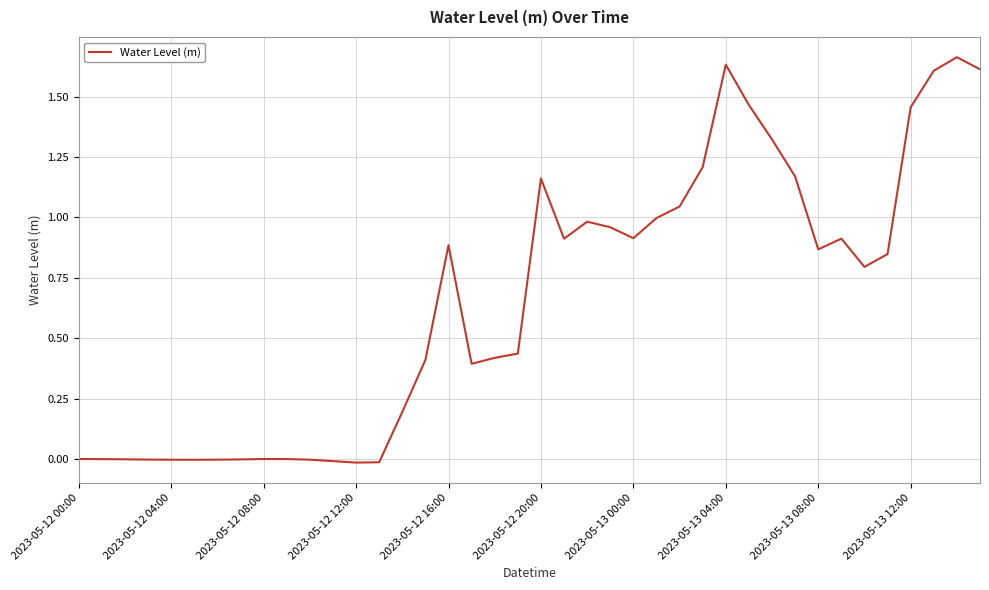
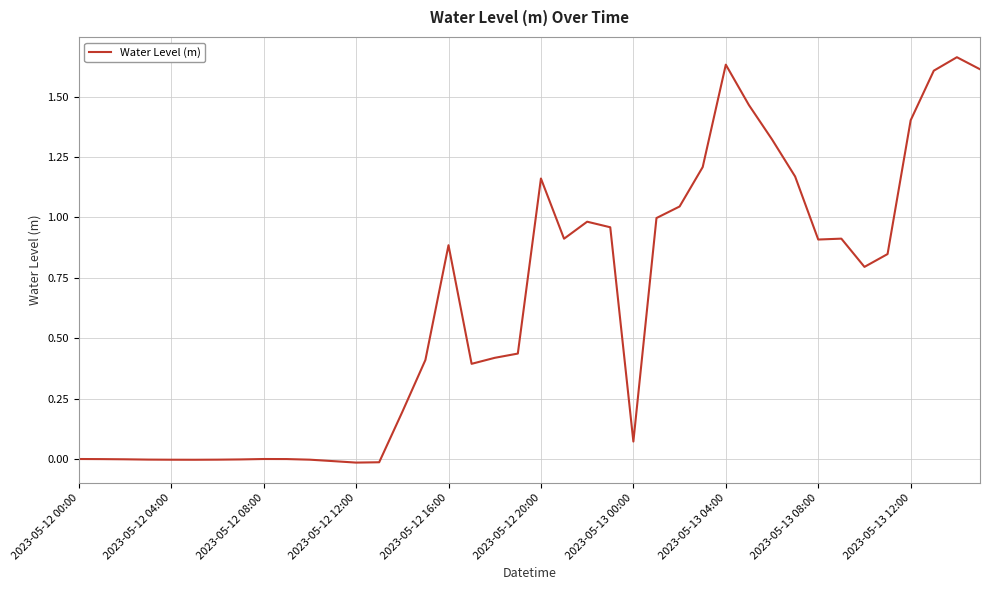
  {
    "2023-05-12 00:00": 0.00,
    "2023-05-12 04:00": 0.00,
    "2023-05-12 08:00": 0.00,
    "2023-05-12 12:00": -0.01,
    "2023-05-12 16:00": 0.88,
    "2023-05-12 20:00": 1.16,
-   "2023-05-13 00:00": 0.91,
+   "2023-05-13 00:00": 0.07,
    "2023-05-13 04:00": 1.63,
-   "2023-05-13 08:00": 0.87,
-   "2023-05-13 12:00": 1.46
+   "2023-05-13 08:00": 0.91,
+   "2023-05-13 12:00": 1.40
  }
